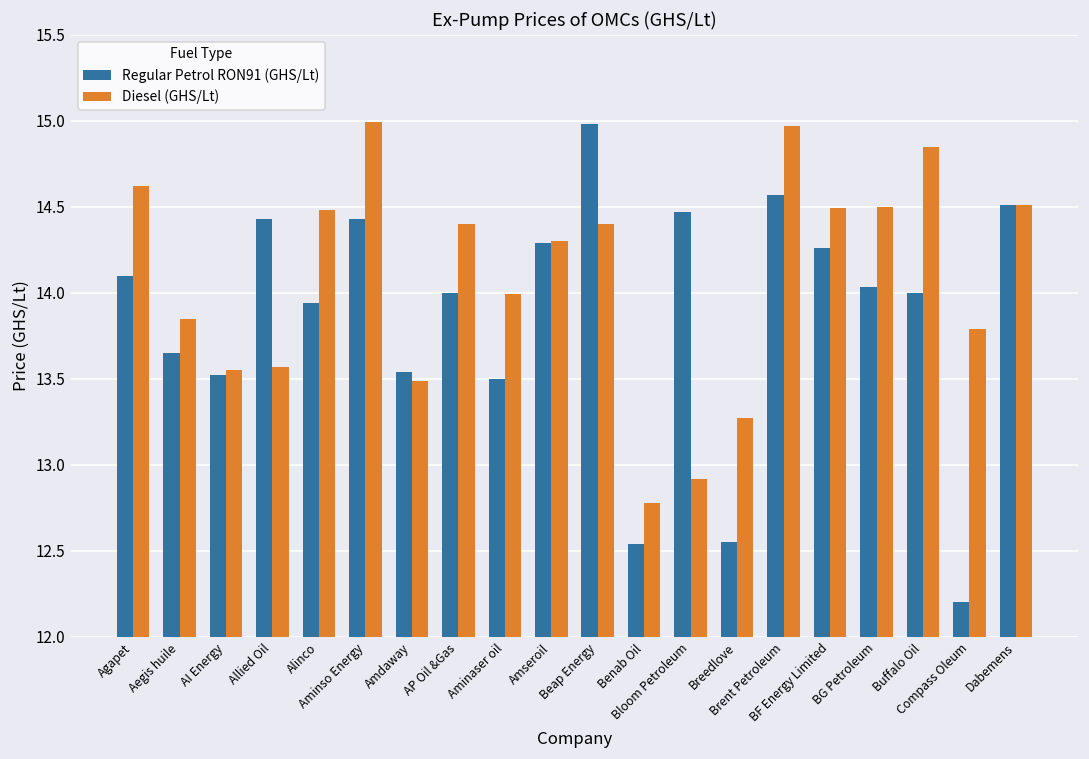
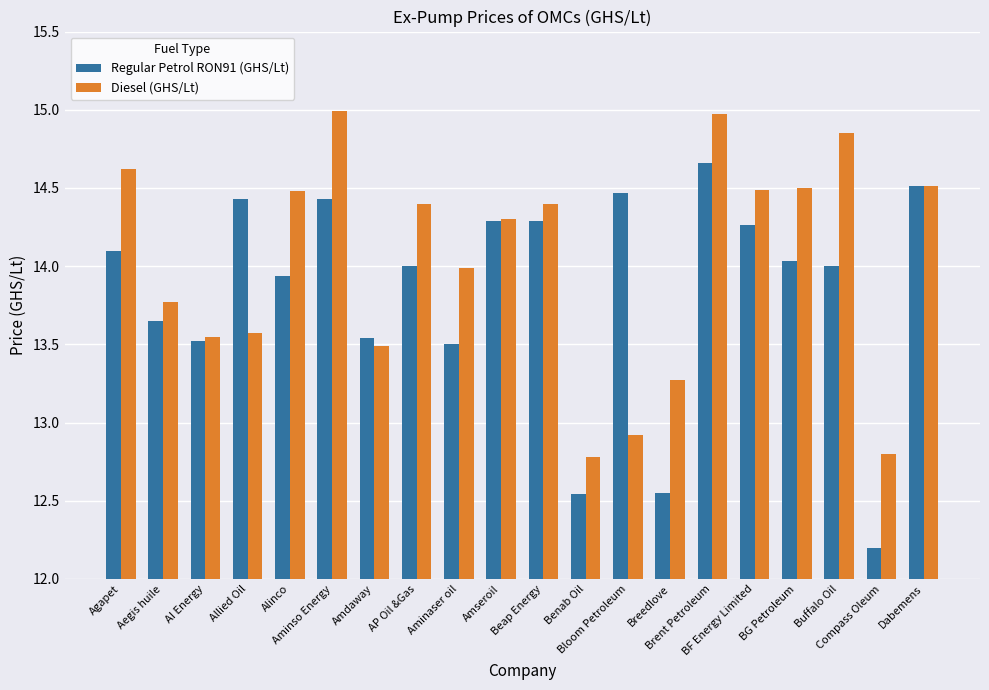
  {
    "Regular Petrol RON91 (GHS/Lt)": {
      "Agapet": 14.10,
      "Aegis huile": 13.65,
      "AI Energy": 13.52,
      "Allied Oil": 14.43,
      "Alinco": 13.94,
      "Aminso Energy": 14.43,
      "Amdaway": 13.54,
      "AP Oil &Gas": 14.00,
      "Aminaser oil": 13.50,
      "Amseroil": 14.29,
-     "Beap Energy": 14.98,
+     "Beap Energy": 14.29,
      "Benab Oil": 12.54,
      "Bloom Petroleum": 14.47,
      "Breedlove": 12.55,
-     "Brent Petroleum": 14.57,
+     "Brent Petroleum": 14.66,
      "BF Energy Limited": 14.26,
      "BG Petroleum": 14.03,
      "Buffalo Oil": 14.00,
      "Compass Oleum": 12.20,
      "Dabemens": 14.51
    },
    "Diesel (GHS/Lt)": {
      "Agapet": 14.62,
-     "Aegis huile": 13.85,
+     "Aegis huile": 13.77,
      "AI Energy": 13.55,
      "Allied Oil": 13.57,
      "Alinco": 14.48,
      "Aminso Energy": 14.99,
      "Amdaway": 13.49,
      "AP Oil &Gas": 14.40,
      "Aminaser oil": 13.99,
      "Amseroil": 14.30,
      "Beap Energy": 14.40,
      "Benab Oil": 12.78,
      "Bloom Petroleum": 12.92,
      "Breedlove": 13.27,
      "Brent Petroleum": 14.97,
      "BF Energy Limited": 14.49,
      "BG Petroleum": 14.50,
      "Buffalo Oil": 14.85,
-     "Compass Oleum": 13.79,
+     "Compass Oleum": 12.80,
      "Dabemens": 14.51
    }
  }
